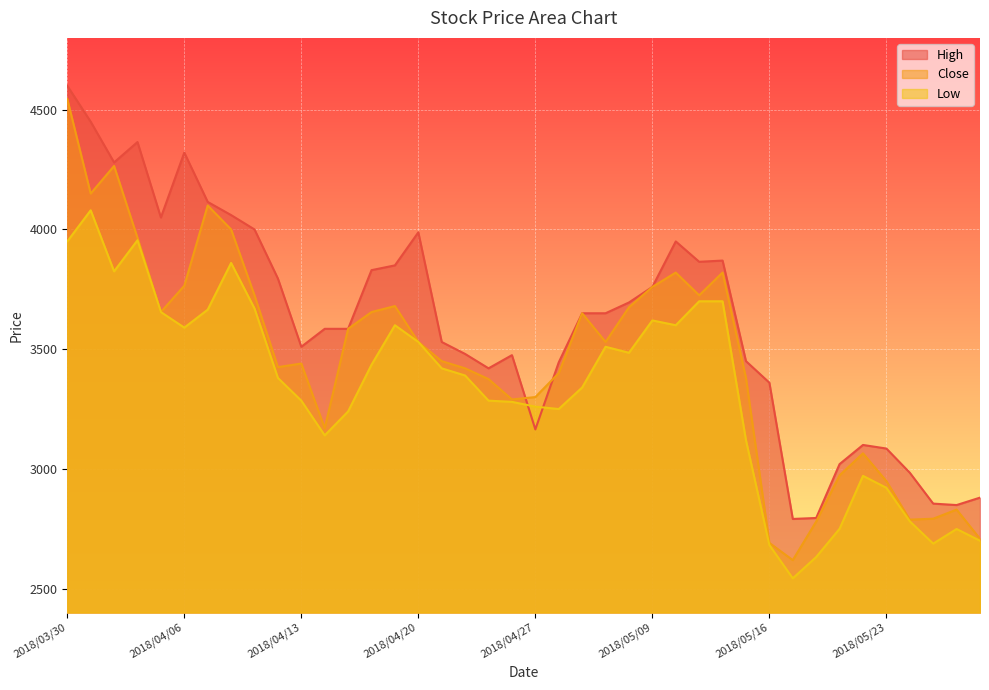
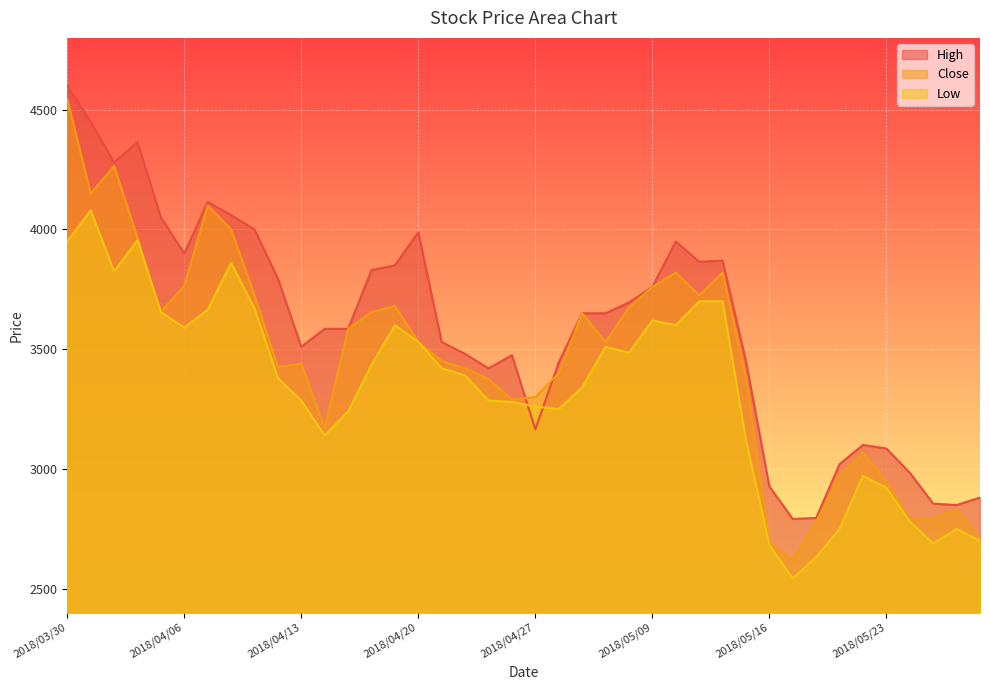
  {
    "High": {
      "2018/03/30": 4600,
-     "2018/04/06": 4320,
+     "2018/04/06": 3900,
      "2018/04/13": 3510,
      "2018/04/20": 3990,
      "2018/04/27": 3170,
-     "2018/05/16": 3360,
+     "2018/05/16": 2930,
      "2018/05/23": 3090
    }
  }
